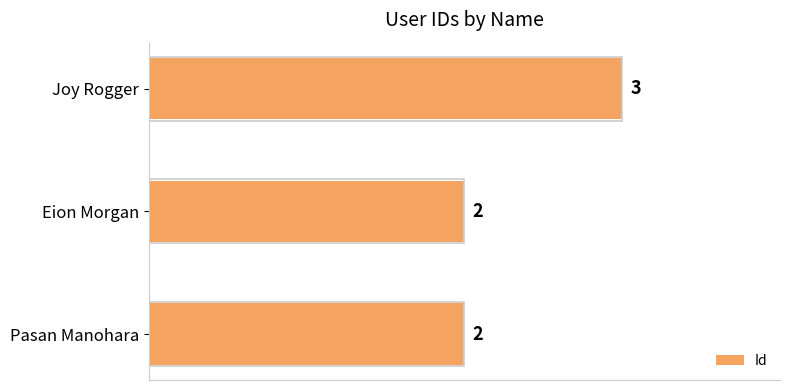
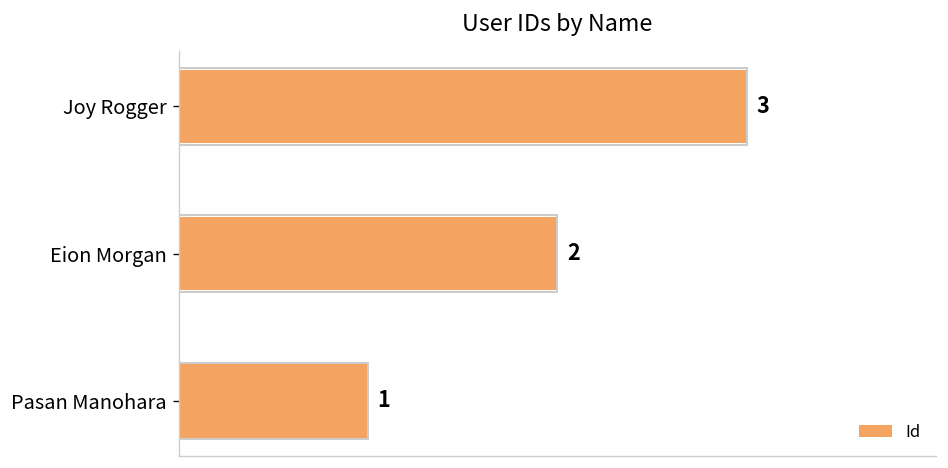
  {
    "Joy Rogger": 3,
    "Eion Morgan": 2,
-   "Pasan Manohara": 2
+   "Pasan Manohara": 1
  }
